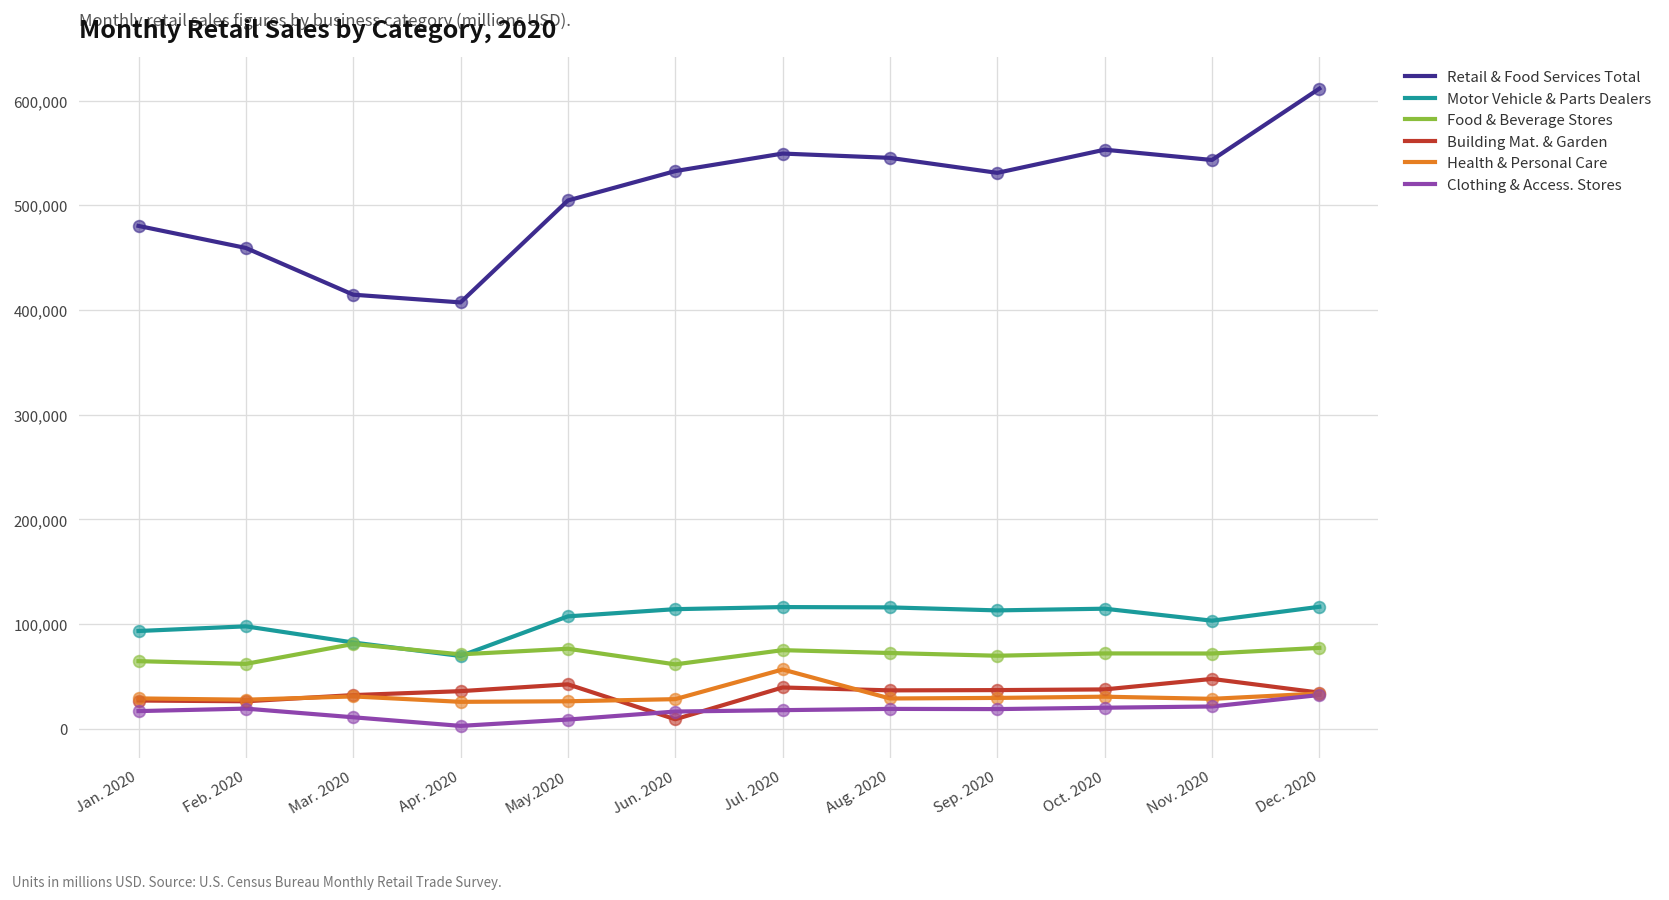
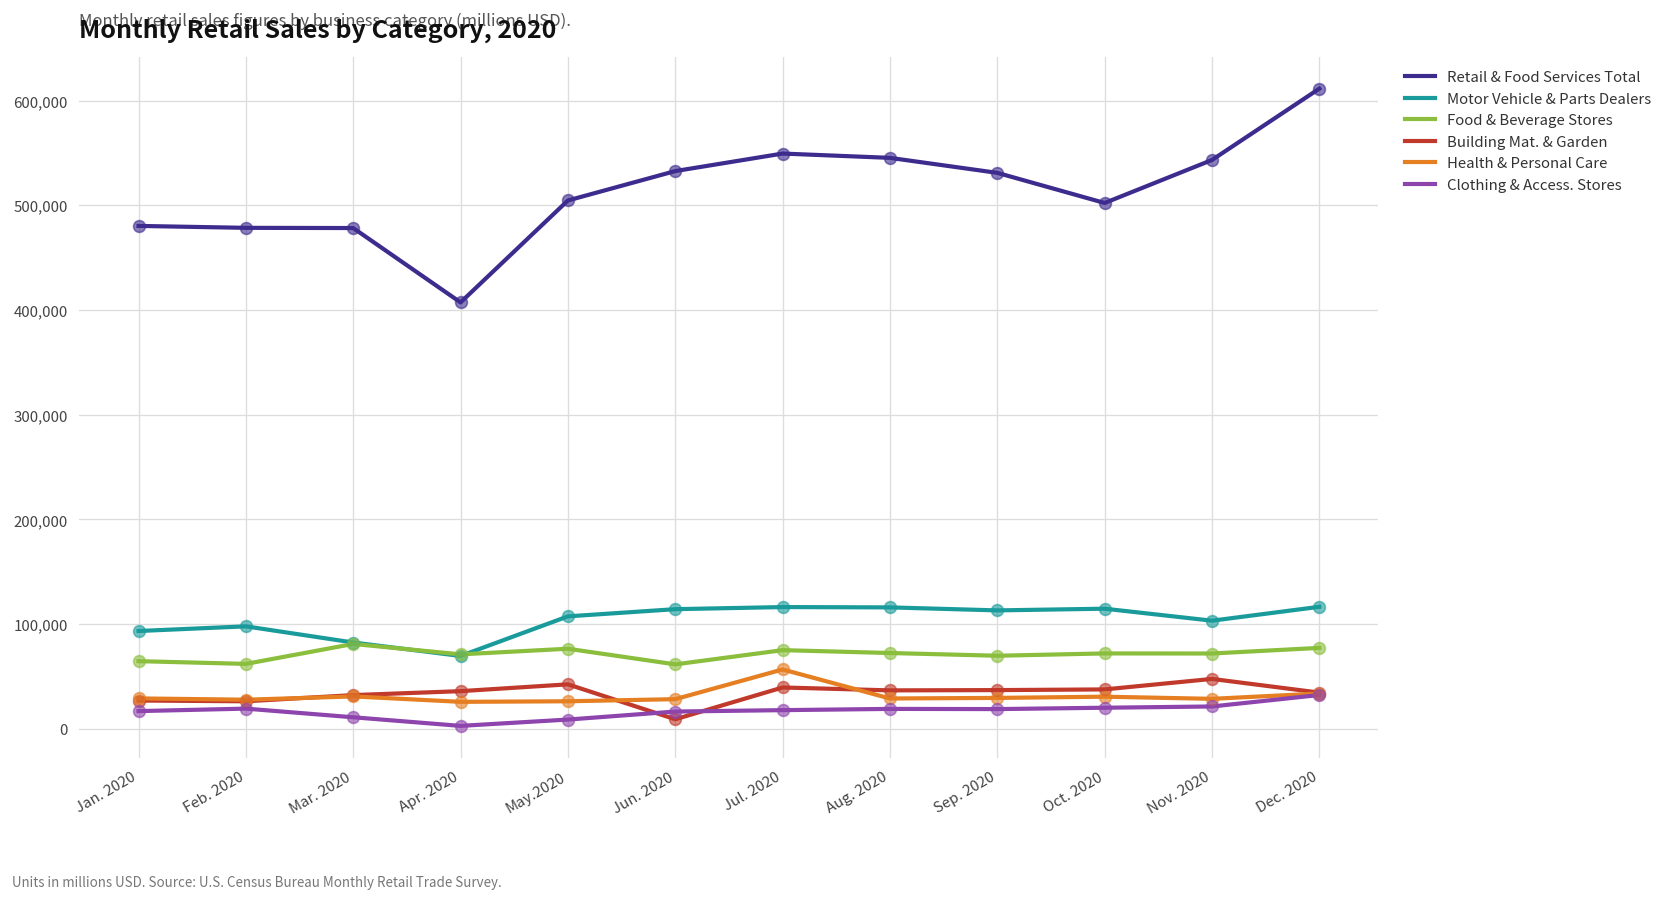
  {
    "Retail & Food Services Total": {
      "Jan. 2020": "480,000",
-     "Feb. 2020": "460,000",
-     "Mar. 2020": "410,000",
+     "Feb. 2020": "480,000",
+     "Mar. 2020": "480,000",
      "Apr. 2020": "410,000",
      "May.2020": "500,000",
      "Jun. 2020": "530,000",
      "Jul. 2020": "550,000",
      "Aug. 2020": "550,000",
      "Sep. 2020": "530,000",
-     "Oct. 2020": "550,000",
+     "Oct. 2020": "500,000",
      "Nov. 2020": "540,000",
      "Dec. 2020": "610,000"
    },
    "Motor Vehicle & Parts Dealers": {
      "Jan. 2020": "90,000",
      "Feb. 2020": "100,000",
      "May.2020": "110,000",
      "Jun. 2020": "110,000",
      "Jul. 2020": "120,000",
      "Aug. 2020": "120,000",
      "Sep. 2020": "110,000",
      "Oct. 2020": "110,000",
      "Nov. 2020": "100,000",
      "Dec. 2020": "120,000"
    },
    "Food & Beverage Stores": {
      "Jan. 2020": "60,000",
      "Feb. 2020": "60,000",
      "May.2020": "80,000",
      "Jun. 2020": "60,000",
      "Jul. 2020": "80,000",
      "Aug. 2020": "70,000",
      "Sep. 2020": "70,000",
      "Oct. 2020": "70,000",
      "Nov. 2020": "70,000",
      "Dec. 2020": "80,000"
    },
    "Building Mat. & Garden": {
      "Apr. 2020": "40,000",
      "May.2020": "40,000",
      "Jun. 2020": "10,000",
      "Jul. 2020": "40,000",
      "Aug. 2020": "40,000",
      "Sep. 2020": "40,000",
      "Oct. 2020": "40,000",
      "Nov. 2020": "50,000"
    },
    "Health & Personal Care": {
      "Apr. 2020": "30,000",
      "May.2020": "30,000",
      "Jun. 2020": "30,000",
      "Jul. 2020": "60,000",
      "Aug. 2020": "30,000",
      "Sep. 2020": "30,000",
      "Oct. 2020": "30,000",
      "Nov. 2020": "30,000"
    },
    "Clothing & Access. Stores": {
      "Jan. 2020": "20,000",
      "Feb. 2020": "20,000",
      "Mar. 2020": "10,000",
      "Apr. 2020": "0",
      "May.2020": "10,000",
      "Jun. 2020": "20,000",
      "Jul. 2020": "20,000",
      "Aug. 2020": "20,000",
      "Sep. 2020": "20,000",
      "Oct. 2020": "20,000",
      "Nov. 2020": "20,000"
    }
  }
